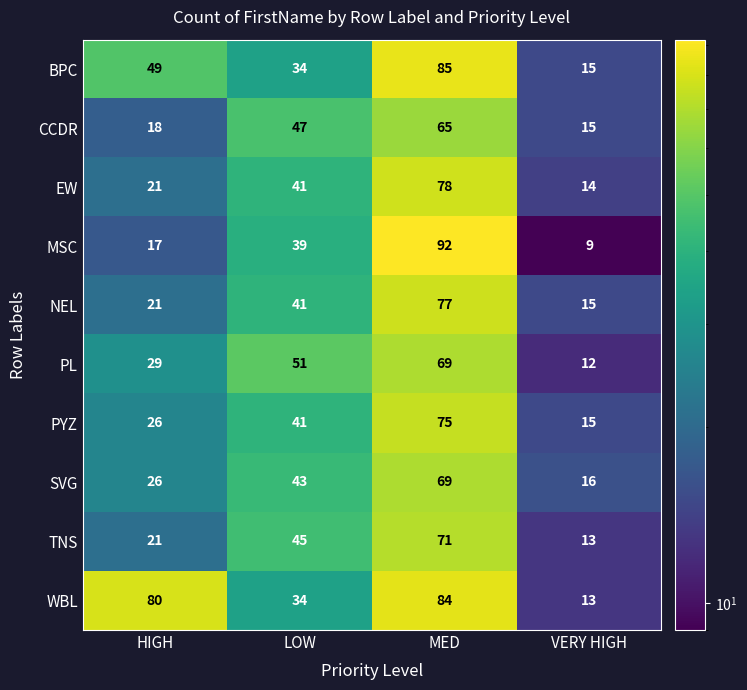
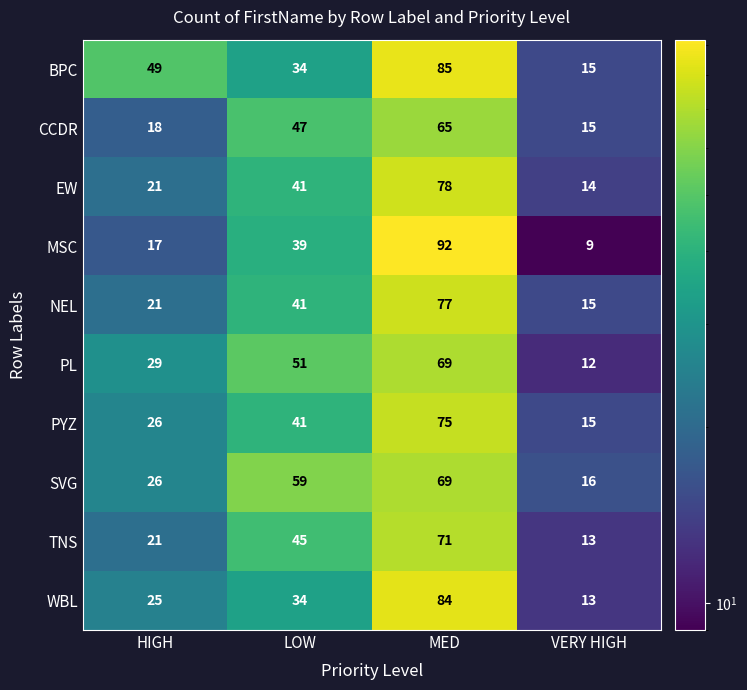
  {
    "BPC": {
      "HIGH": 49,
      "LOW": 34,
      "MED": 85,
      "VERY HIGH": 15
    },
    "CCDR": {
      "HIGH": 18,
      "LOW": 47,
      "MED": 65,
      "VERY HIGH": 15
    },
    "EW": {
      "HIGH": 21,
      "LOW": 41,
      "MED": 78,
      "VERY HIGH": 14
    },
    "MSC": {
      "HIGH": 17,
      "LOW": 39,
      "MED": 92,
      "VERY HIGH": 9
    },
    "NEL": {
      "HIGH": 21,
      "LOW": 41,
      "MED": 77,
      "VERY HIGH": 15
    },
    "PL": {
      "HIGH": 29,
      "LOW": 51,
      "MED": 69,
      "VERY HIGH": 12
    },
    "PYZ": {
      "HIGH": 26,
      "LOW": 41,
      "MED": 75,
      "VERY HIGH": 15
    },
    "SVG": {
      "HIGH": 26,
-     "LOW": 43,
+     "LOW": 59,
      "MED": 69,
      "VERY HIGH": 16
    },
    "TNS": {
      "HIGH": 21,
      "LOW": 45,
      "MED": 71,
      "VERY HIGH": 13
    },
    "WBL": {
-     "HIGH": 80,
+     "HIGH": 25,
      "LOW": 34,
      "MED": 84,
      "VERY HIGH": 13
    }
  }
